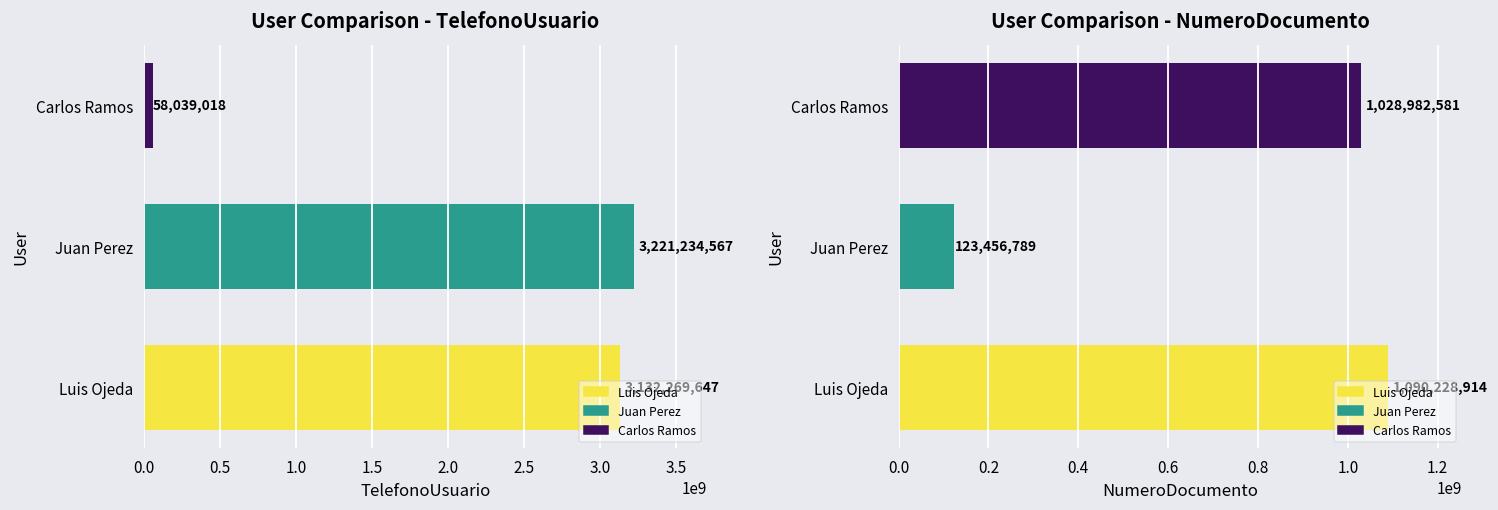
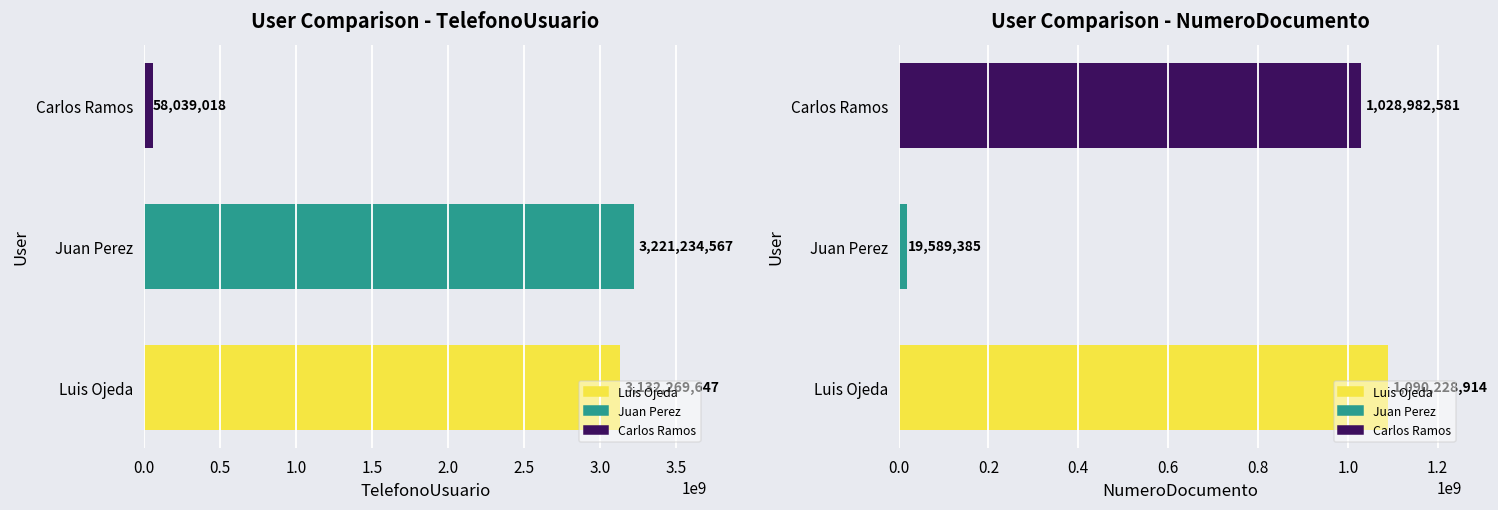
  {
    "User Comparison - TelefonoUsuario": {
      "Carlos Ramos": "58,039,018",
      "Juan Perez": "3,221,234,567"
    },
    "User Comparison - NumeroDocumento": {
      "Carlos Ramos": "1,028,982,581",
-     "Juan Perez": "123,456,789"
+     "Juan Perez": "19,589,385"
    }
  }
